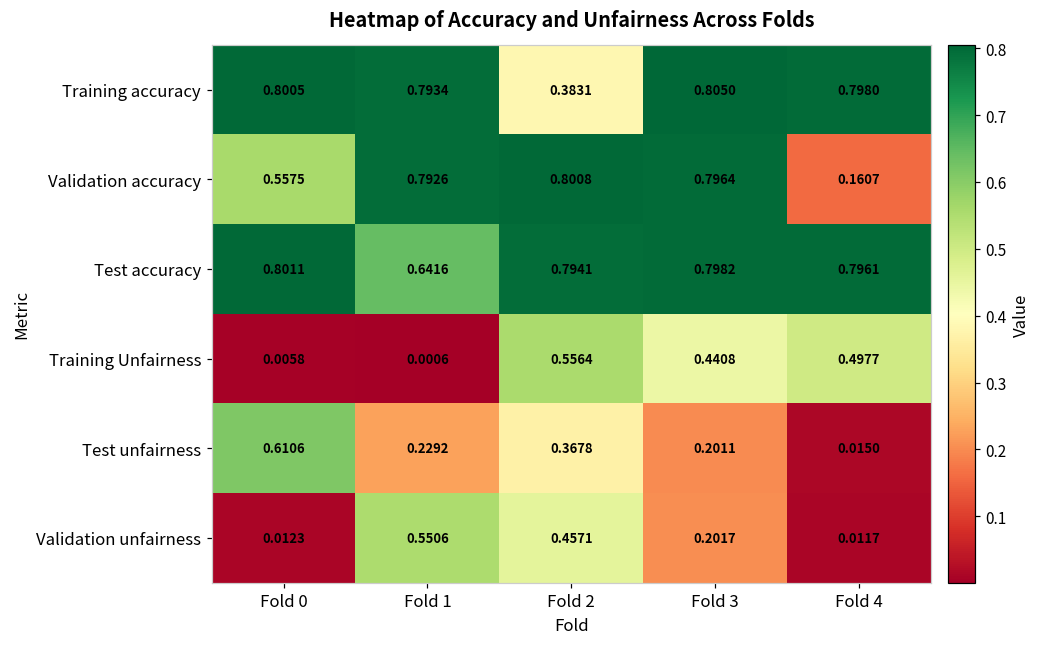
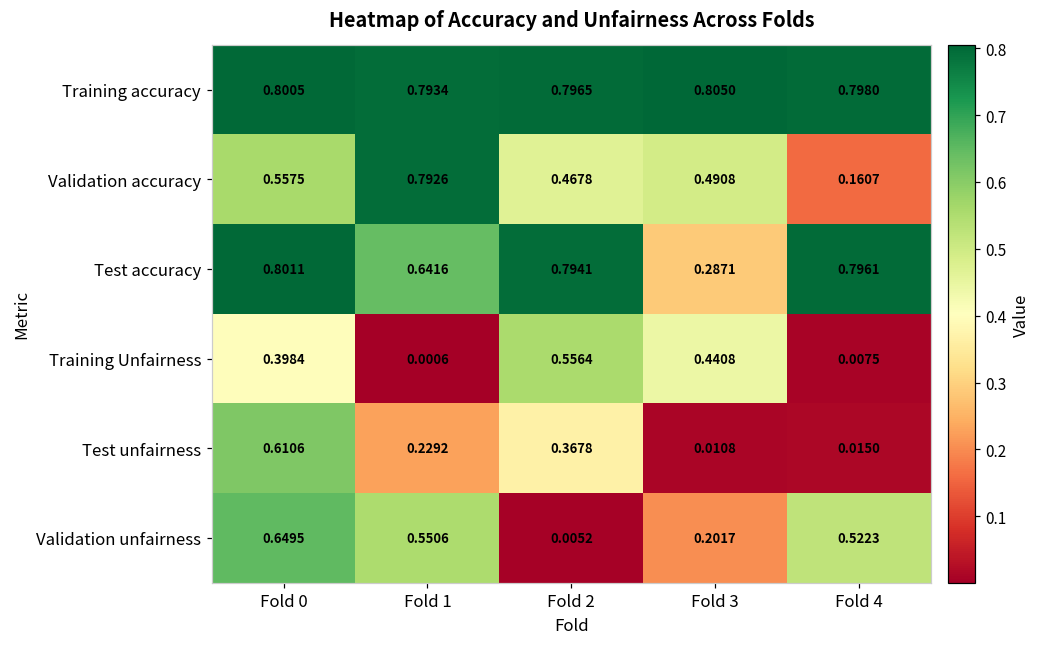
  {
    "Training accuracy": {
      "Fold 0": 0.8005,
      "Fold 1": 0.7934,
-     "Fold 2": 0.3831,
+     "Fold 2": 0.7965,
      "Fold 3": 0.8050,
      "Fold 4": 0.7980
    },
    "Validation accuracy": {
      "Fold 0": 0.5575,
      "Fold 1": 0.7926,
-     "Fold 2": 0.8008,
-     "Fold 3": 0.7964,
+     "Fold 2": 0.4678,
+     "Fold 3": 0.4908,
      "Fold 4": 0.1607
    },
    "Test accuracy": {
      "Fold 0": 0.8011,
      "Fold 1": 0.6416,
      "Fold 2": 0.7941,
-     "Fold 3": 0.7982,
+     "Fold 3": 0.2871,
      "Fold 4": 0.7961
    },
    "Training Unfairness": {
-     "Fold 0": 0.0058,
+     "Fold 0": 0.3984,
      "Fold 1": 0.0006,
      "Fold 2": 0.5564,
      "Fold 3": 0.4408,
-     "Fold 4": 0.4977
+     "Fold 4": 0.0075
    },
    "Test unfairness": {
      "Fold 0": 0.6106,
      "Fold 1": 0.2292,
      "Fold 2": 0.3678,
-     "Fold 3": 0.2011,
+     "Fold 3": 0.0108,
      "Fold 4": 0.0150
    },
    "Validation unfairness": {
-     "Fold 0": 0.0123,
+     "Fold 0": 0.6495,
      "Fold 1": 0.5506,
-     "Fold 2": 0.4571,
+     "Fold 2": 0.0052,
      "Fold 3": 0.2017,
-     "Fold 4": 0.0117
+     "Fold 4": 0.5223
    }
  }
